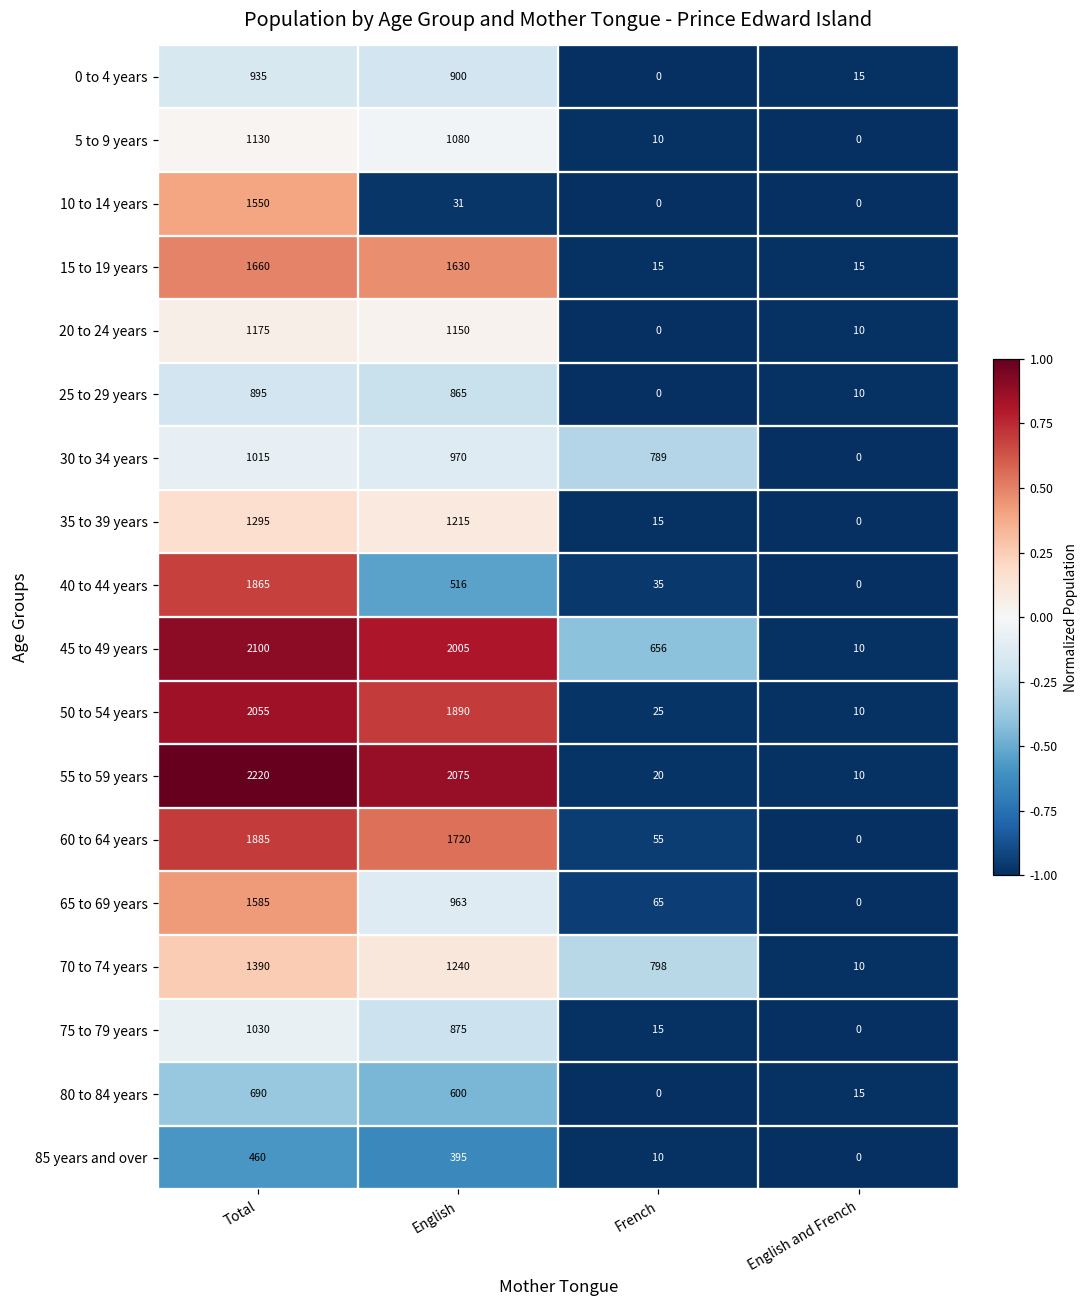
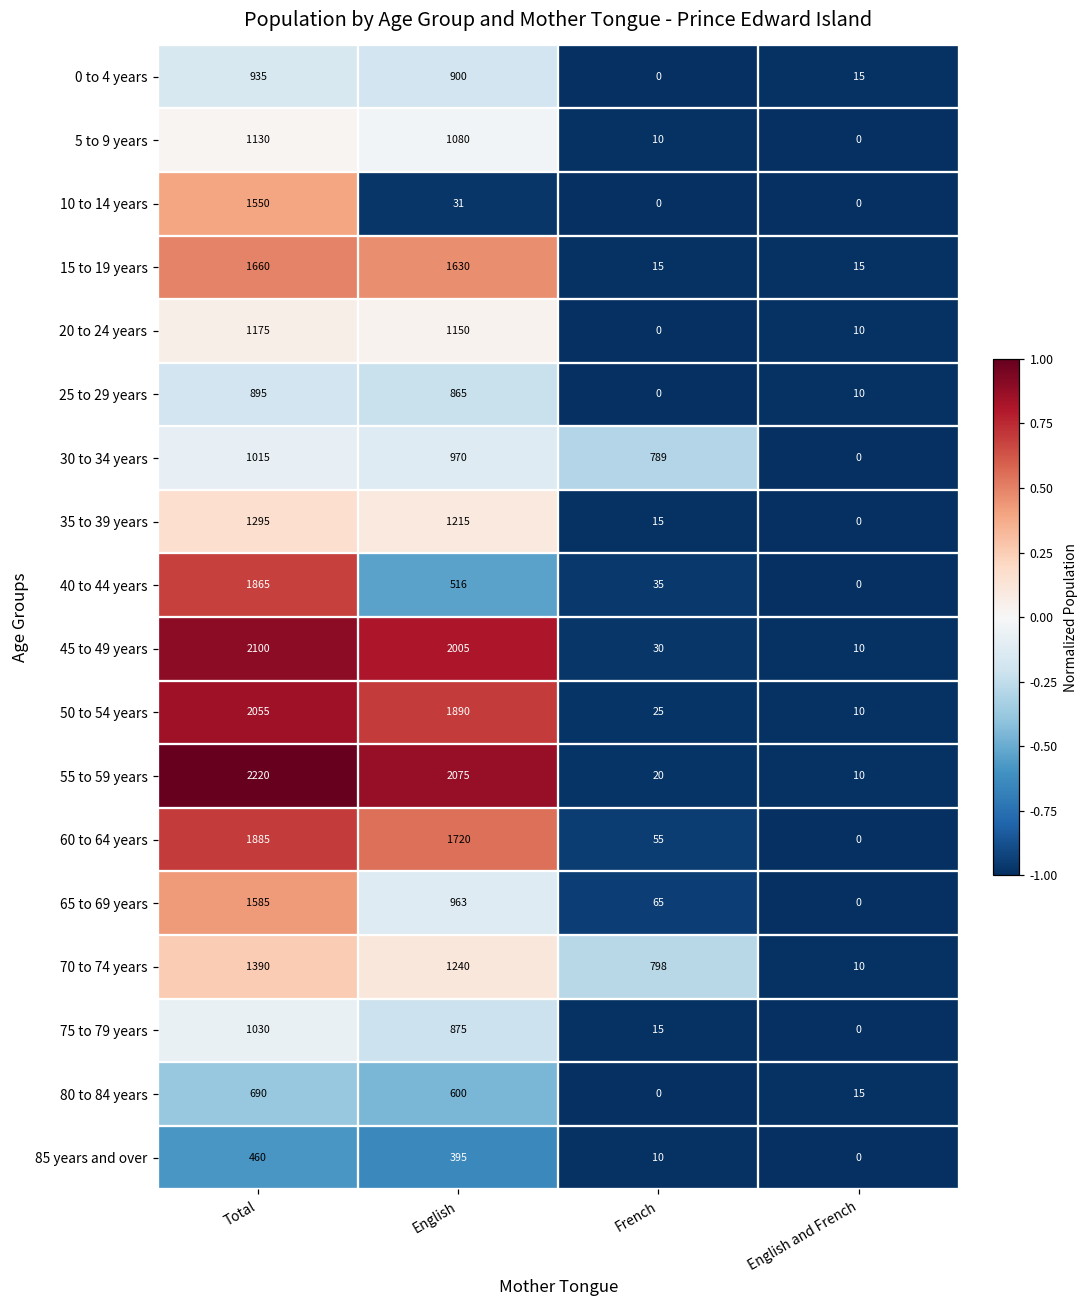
  {
    "0 to 4 years": {
      "Total": 935,
      "English": 900,
      "French": 0,
      "English and French": 15
    },
    "5 to 9 years": {
      "Total": 1130,
      "English": 1080,
      "French": 10,
      "English and French": 0
    },
    "10 to 14 years": {
      "Total": 1550,
      "English": 31,
      "French": 0,
      "English and French": 0
    },
    "15 to 19 years": {
      "Total": 1660,
      "English": 1630,
      "French": 15,
      "English and French": 15
    },
    "20 to 24 years": {
      "Total": 1175,
      "English": 1150,
      "French": 0,
      "English and French": 10
    },
    "25 to 29 years": {
      "Total": 895,
      "English": 865,
      "French": 0,
      "English and French": 10
    },
    "30 to 34 years": {
      "Total": 1015,
      "English": 970,
      "French": 789,
      "English and French": 0
    },
    "35 to 39 years": {
      "Total": 1295,
      "English": 1215,
      "French": 15,
      "English and French": 0
    },
    "40 to 44 years": {
      "Total": 1865,
      "English": 516,
      "French": 35,
      "English and French": 0
    },
    "45 to 49 years": {
      "Total": 2100,
      "English": 2005,
-     "French": 656,
+     "French": 30,
      "English and French": 10
    },
    "50 to 54 years": {
      "Total": 2055,
      "English": 1890,
      "French": 25,
      "English and French": 10
    },
    "55 to 59 years": {
      "Total": 2220,
      "English": 2075,
      "French": 20,
      "English and French": 10
    },
    "60 to 64 years": {
      "Total": 1885,
      "English": 1720,
      "French": 55,
      "English and French": 0
    },
    "65 to 69 years": {
      "Total": 1585,
      "English": 963,
      "French": 65,
      "English and French": 0
    },
    "70 to 74 years": {
      "Total": 1390,
      "English": 1240,
      "French": 798,
      "English and French": 10
    },
    "75 to 79 years": {
      "Total": 1030,
      "English": 875,
      "French": 15,
      "English and French": 0
    },
    "80 to 84 years": {
      "Total": 690,
      "English": 600,
      "French": 0,
      "English and French": 15
    },
    "85 years and over": {
      "Total": 460,
      "English": 395,
      "French": 10,
      "English and French": 0
    }
  }
